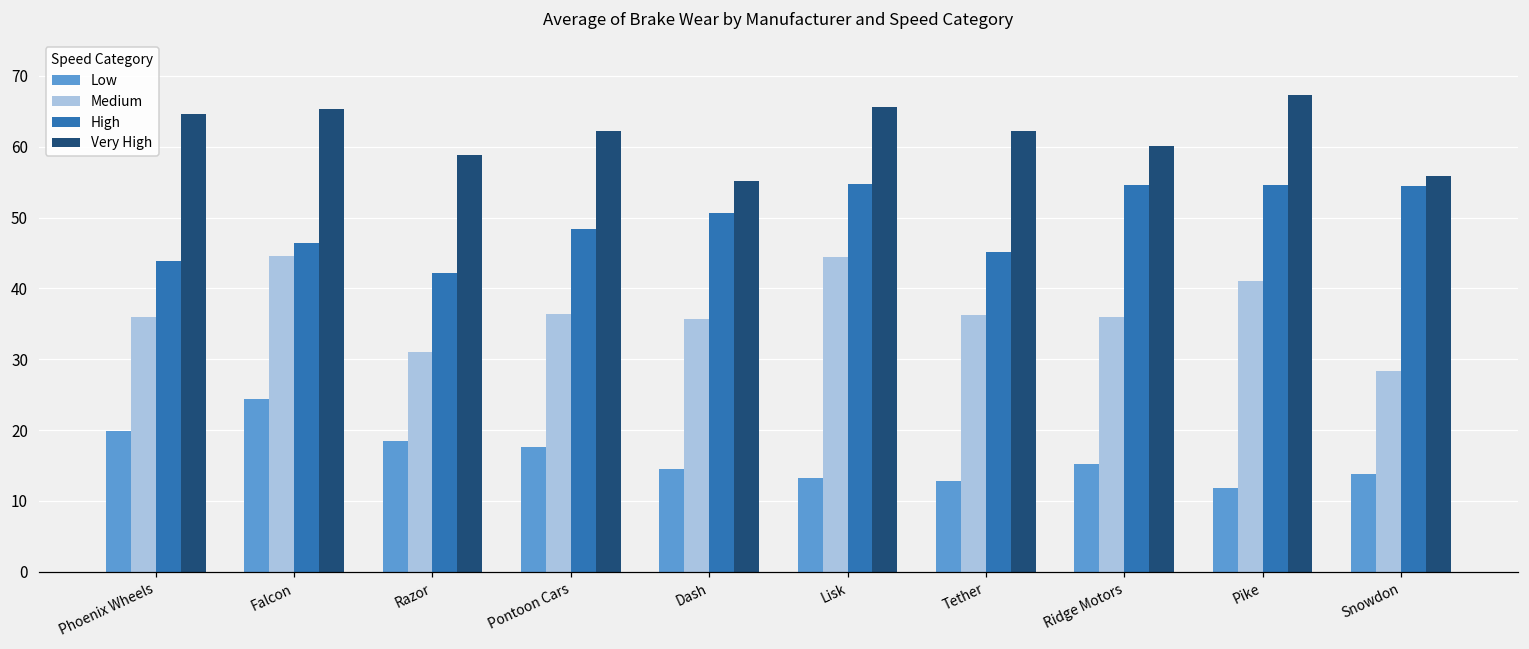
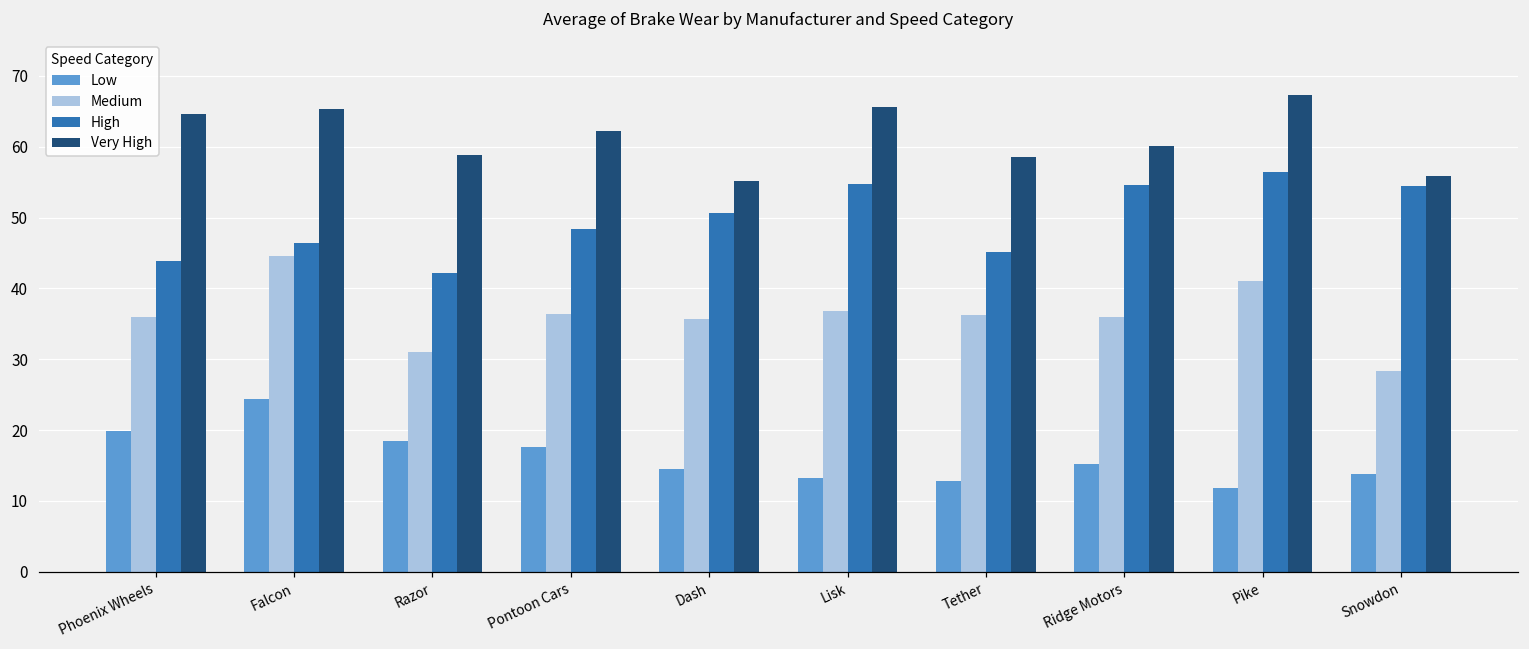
  {
    "Low": {
      "Phoenix Wheels": 20,
      "Falcon": 24,
      "Razor": 18,
      "Pontoon Cars": 18,
      "Dash": 15,
      "Lisk": 13,
      "Tether": 13,
      "Ridge Motors": 15,
      "Pike": 12,
      "Snowdon": 14
    },
    "Medium": {
      "Phoenix Wheels": 36,
      "Falcon": 45,
      "Razor": 31,
      "Pontoon Cars": 36,
      "Dash": 36,
-     "Lisk": 44,
+     "Lisk": 37,
      "Tether": 36,
      "Ridge Motors": 36,
      "Pike": 41,
      "Snowdon": 28
    },
    "High": {
      "Phoenix Wheels": 44,
      "Falcon": 46,
      "Razor": 42,
      "Pontoon Cars": 48,
      "Dash": 51,
      "Lisk": 55,
      "Tether": 45,
      "Ridge Motors": 55,
-     "Pike": 55,
+     "Pike": 56,
      "Snowdon": 55
    },
    "Very High": {
      "Phoenix Wheels": 65,
      "Falcon": 65,
      "Razor": 59,
      "Pontoon Cars": 62,
      "Dash": 55,
      "Lisk": 66,
-     "Tether": 62,
+     "Tether": 59,
      "Ridge Motors": 60,
      "Pike": 67,
      "Snowdon": 56
    }
  }
